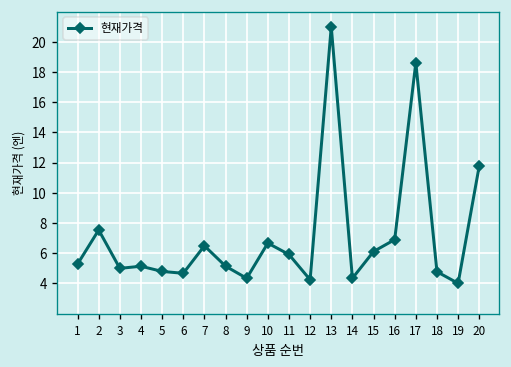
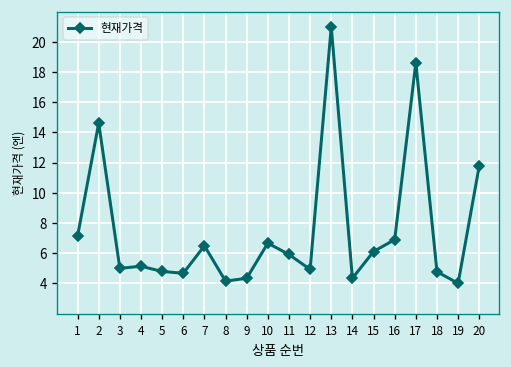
  {
-   "1": 5.3,
-   "2": 7.5,
+   "1": 7.1,
+   "2": 14.6,
    "3": 5.0,
    "4": 5.1,
    "5": 4.8,
    "6": 4.7,
    "7": 6.5,
-   "8": 5.1,
+   "8": 4.1,
    "9": 4.3,
    "10": 6.7,
    "11": 5.9,
-   "12": 4.2,
+   "12": 4.9,
    "13": 21.0,
    "14": 4.3,
    "15": 6.1,
    "16": 6.9,
    "17": 18.6,
    "18": 4.8,
    "19": 4.0,
    "20": 11.8
  }
